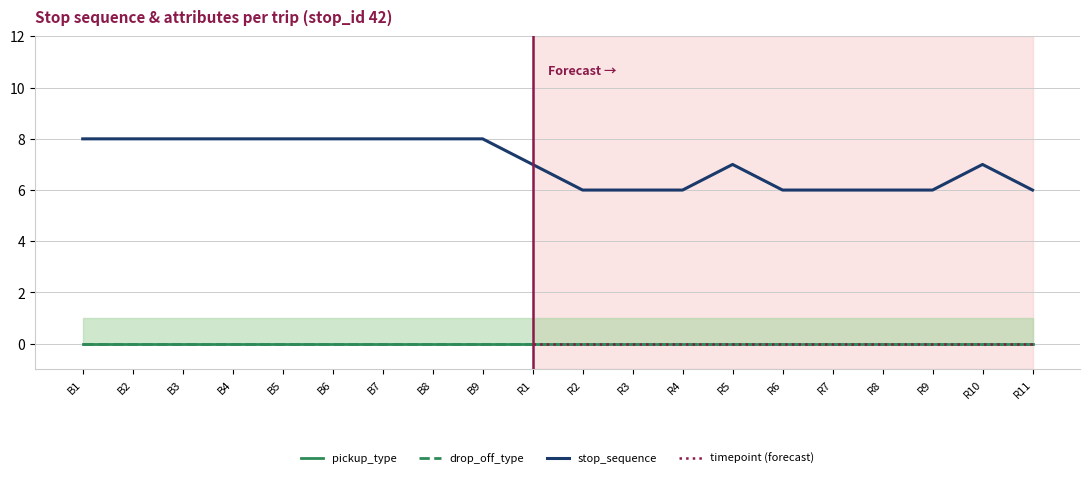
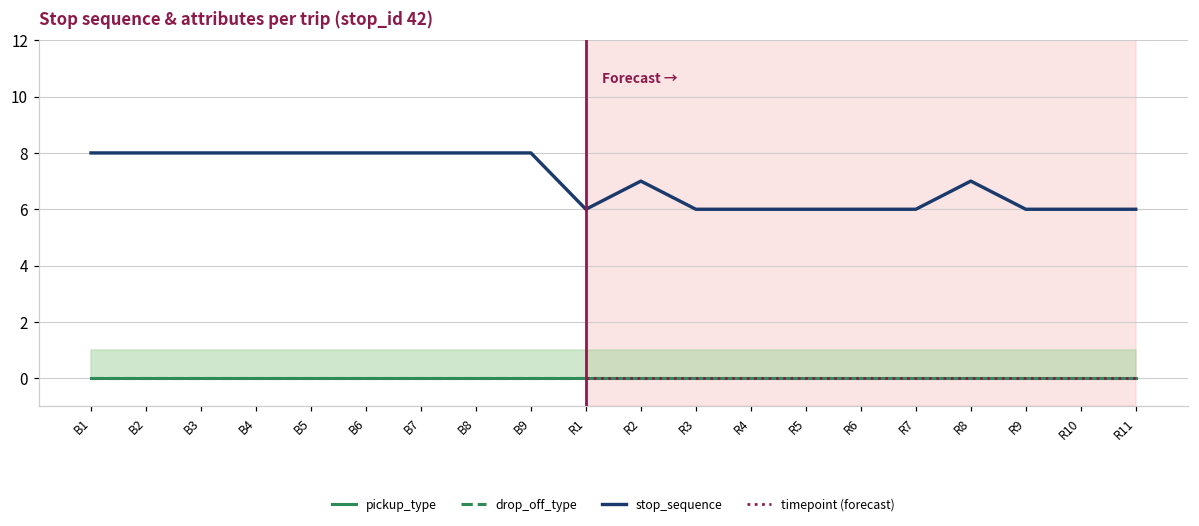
  {
    "drop_off_type": {
      "B1": 0,
      "B2": 0,
      "B3": 0,
      "B4": 0,
      "B5": 0,
      "B6": 0,
      "B7": 0,
      "B8": 0,
      "B9": 0
    },
    "stop_sequence": {
      "B1": 8,
      "B2": 8,
      "B3": 8,
      "B4": 8,
      "B5": 8,
      "B6": 8,
      "B7": 8,
      "B8": 8,
      "B9": 8,
-     "R1": 7,
-     "R2": 6,
+     "R1": 6,
+     "R2": 7,
      "R3": 6,
      "R4": 6,
-     "R5": 7,
+     "R5": 6,
      "R6": 6,
      "R7": 6,
-     "R8": 6,
+     "R8": 7,
      "R9": 6,
-     "R10": 7,
+     "R10": 6,
      "R11": 6
    }
  }
